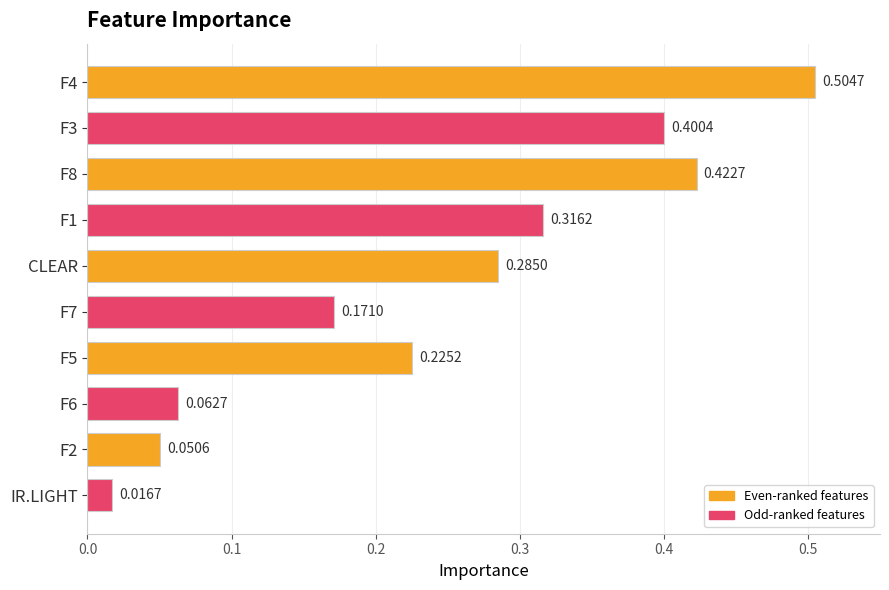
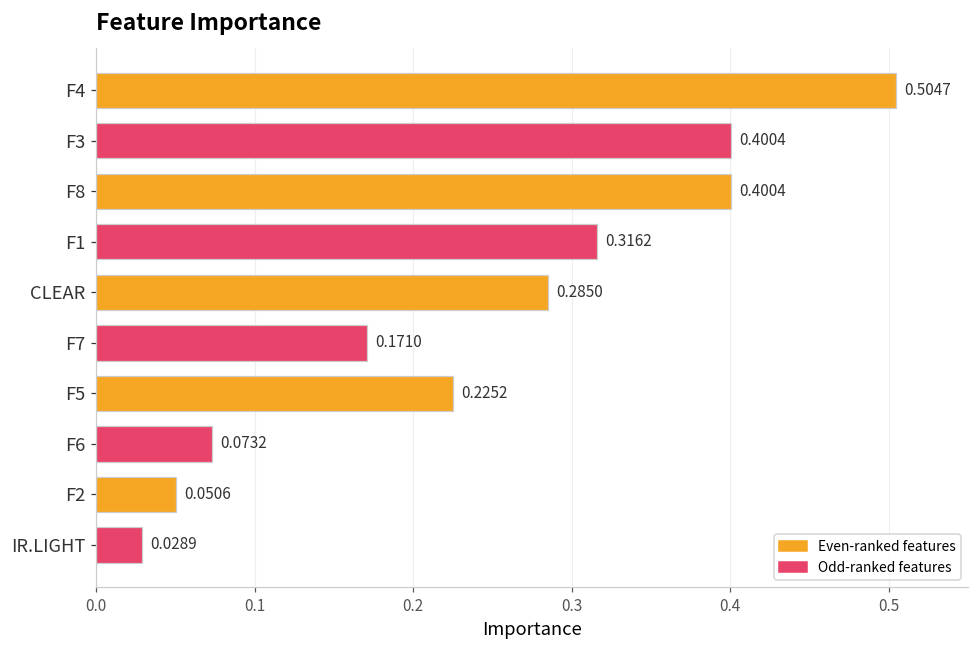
  {
    "F4": 0.5047,
    "F3": 0.4004,
-   "F8": 0.4227,
+   "F8": 0.4004,
    "F1": 0.3162,
    "CLEAR": 0.2850,
    "F7": 0.1710,
    "F5": 0.2252,
-   "F6": 0.0627,
+   "F6": 0.0732,
    "F2": 0.0506,
-   "IR.LIGHT": 0.0167
+   "IR.LIGHT": 0.0289
  }
